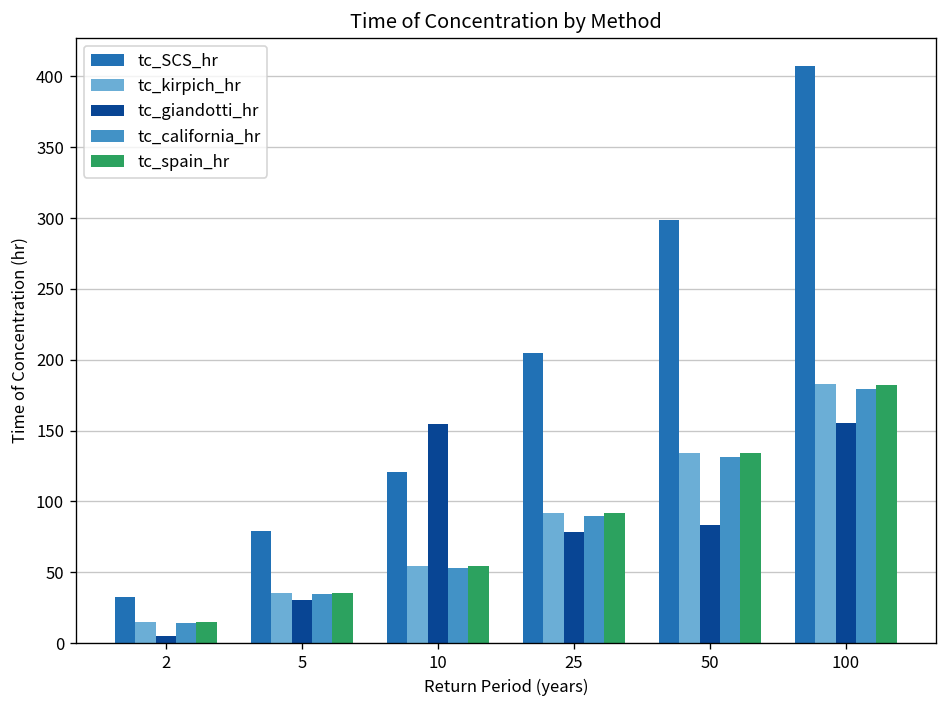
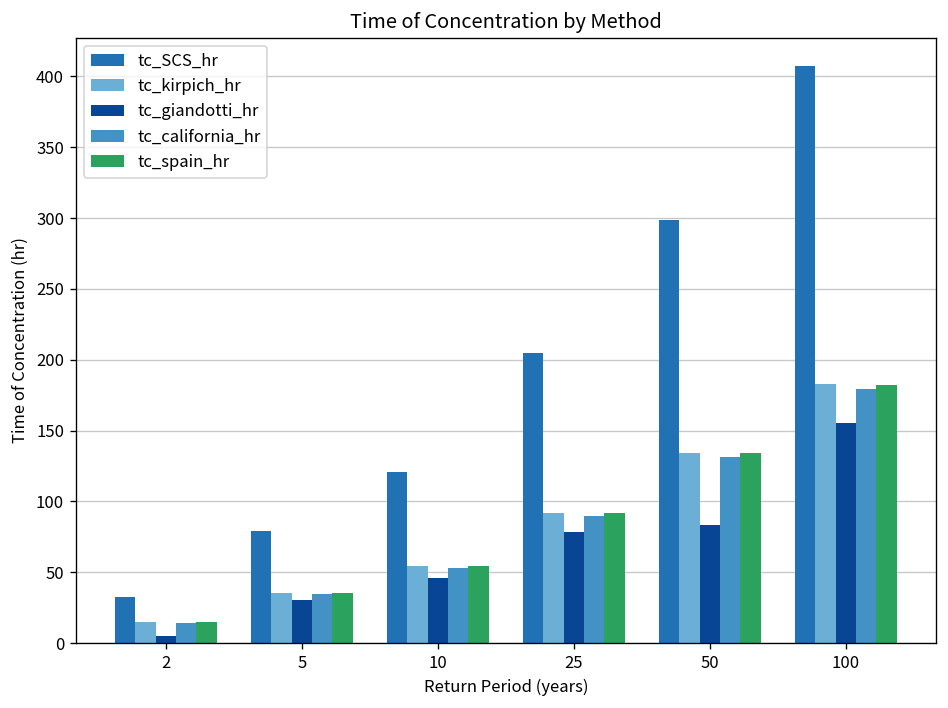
  {
    "tc_giandotti_hr": {
      "2": 5,
      "5": 30,
-     "10": 154,
+     "10": 46,
      "25": 78,
      "50": 84,
      "100": 155
    },
    "tc_spain_hr": {
      "2": 15,
      "5": 35,
      "10": 54,
      "25": 92,
      "50": 134,
      "100": 183
    }
  }
